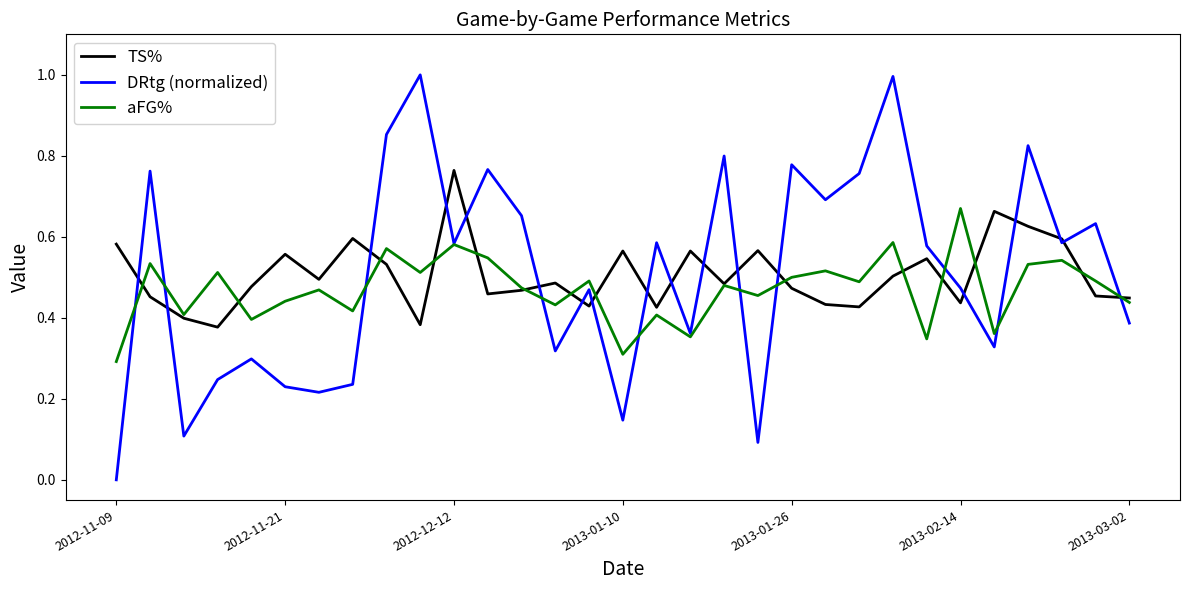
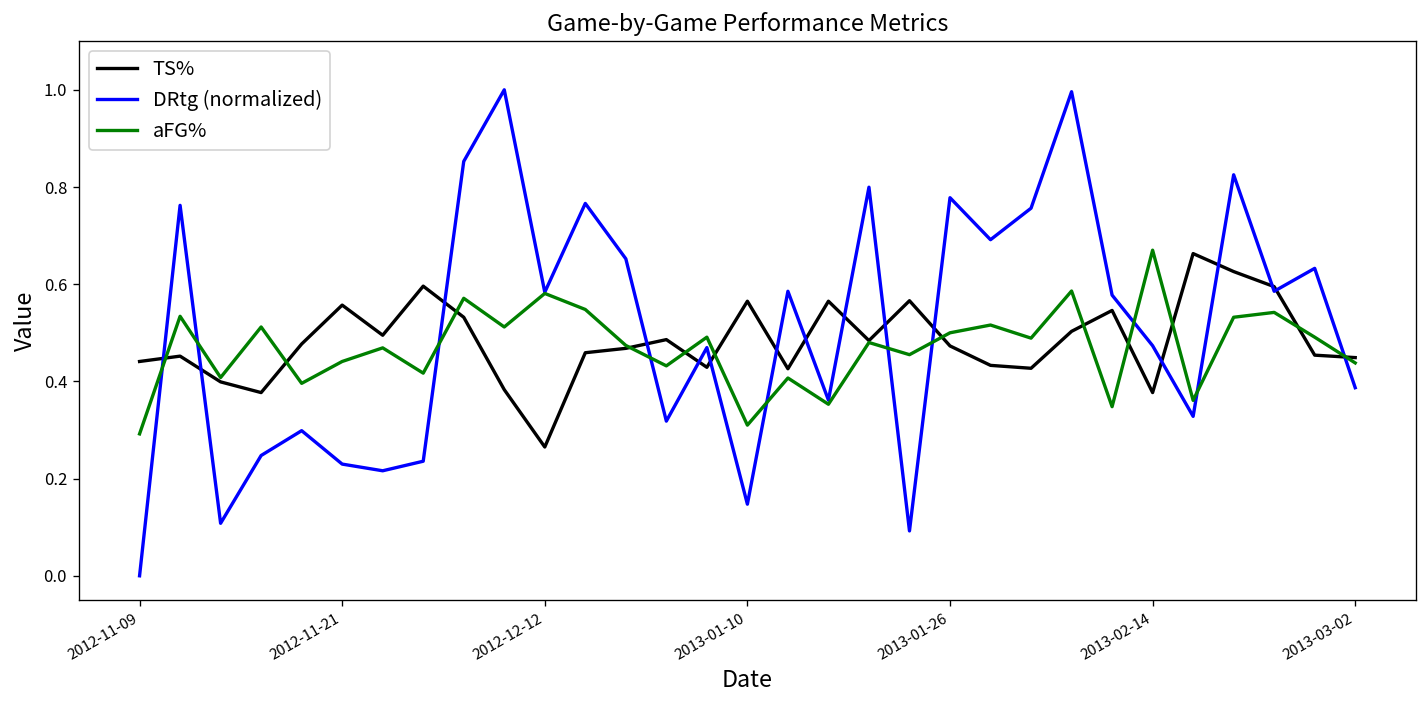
  {
    "TS%": {
-     "2012-11-09": 0.58,
+     "2012-11-09": 0.44,
      "2012-11-21": 0.56,
-     "2012-12-12": 0.76,
+     "2012-12-12": 0.27,
      "2013-01-10": 0.57,
      "2013-01-26": 0.47,
-     "2013-02-14": 0.44,
+     "2013-02-14": 0.38,
      "2013-03-02": 0.45
    },
    "DRtg (normalized)": {
      "2012-11-09": 0.00,
      "2012-11-21": 0.23,
      "2013-01-10": 0.15,
      "2013-01-26": 0.78,
      "2013-02-14": 0.47,
      "2013-03-02": 0.39
    },
    "aFG%": {
      "2012-11-09": 0.29,
      "2012-11-21": 0.44,
      "2013-01-10": 0.31,
      "2013-01-26": 0.50,
      "2013-02-14": 0.67,
      "2013-03-02": 0.44
    }
  }
